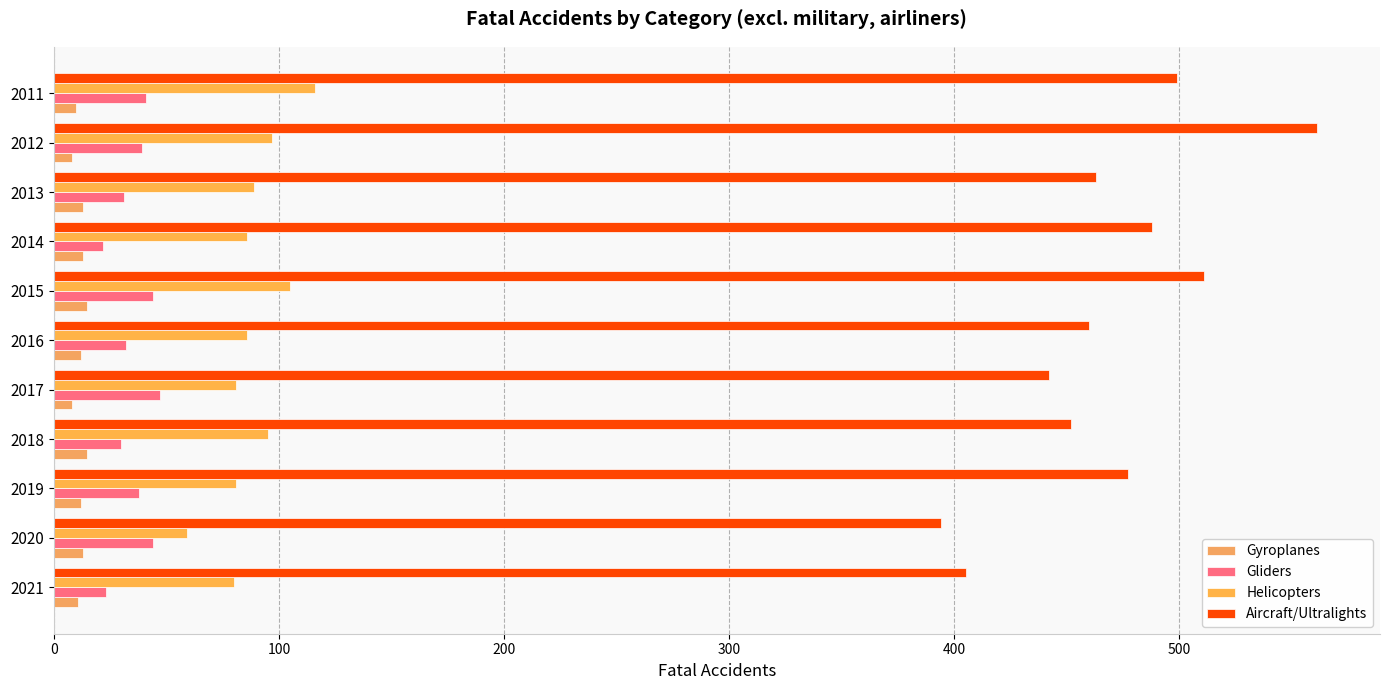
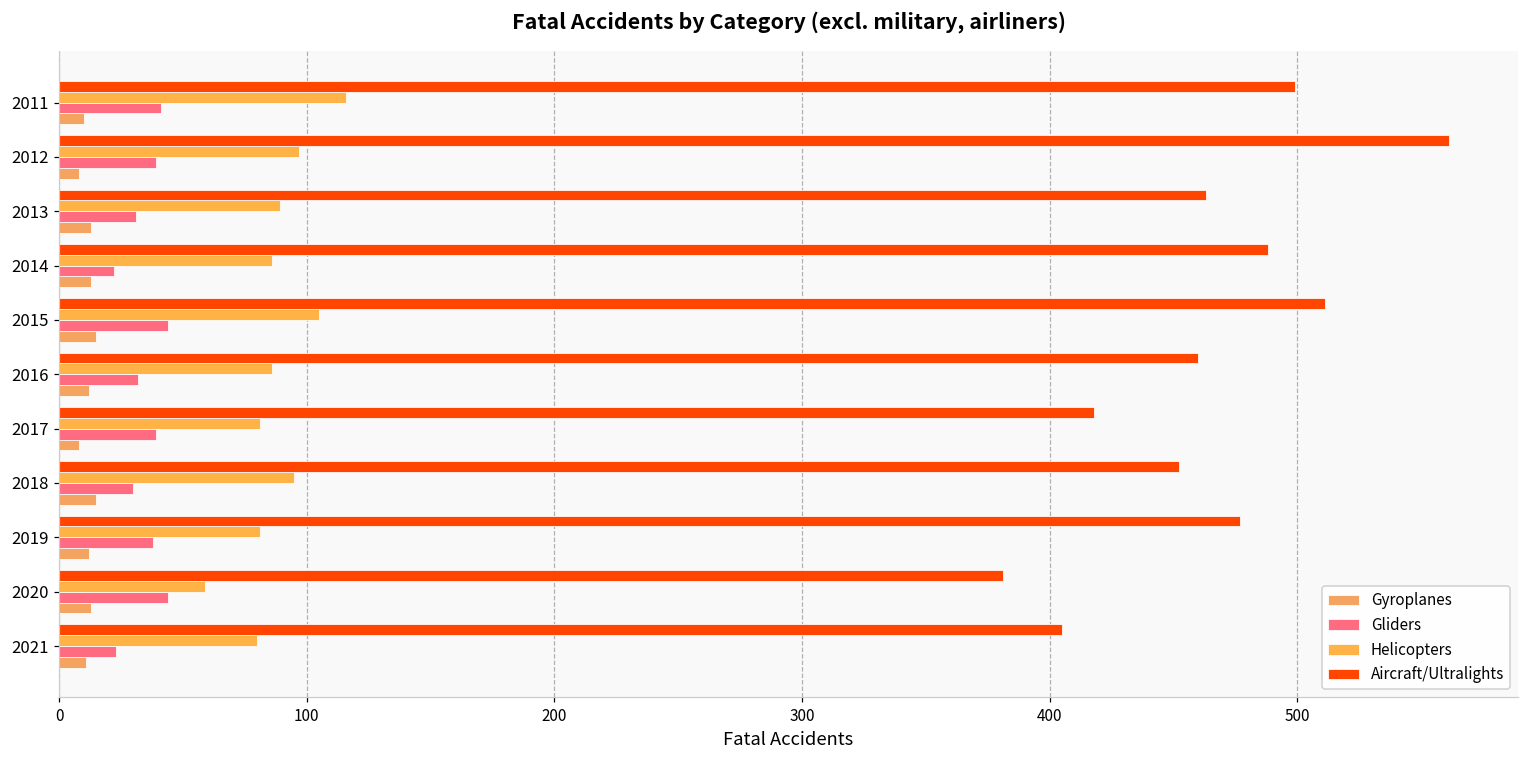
  {
    "Gliders": {
      "2011": 41,
      "2012": 39,
      "2013": 31,
      "2014": 22,
      "2015": 44,
      "2016": 32,
-     "2017": 47,
+     "2017": 39,
      "2018": 30,
      "2019": 38,
      "2020": 44,
      "2021": 23
    },
    "Aircraft/Ultralights": {
      "2011": 499,
      "2012": 561,
      "2013": 463,
      "2014": 488,
      "2015": 511,
      "2016": 460,
-     "2017": 442,
+     "2017": 418,
      "2018": 452,
      "2019": 477,
-     "2020": 394,
+     "2020": 381,
      "2021": 405
    }
  }
